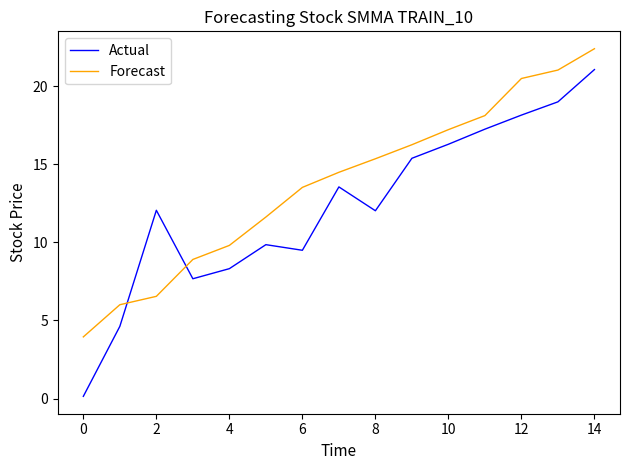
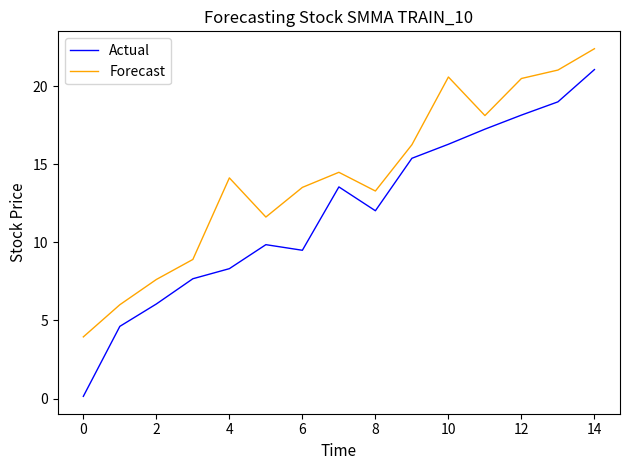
  {
    "Actual": {
      "0": 0.1,
-     "2": 12.0,
+     "2": 6.1,
      "4": 8.3,
      "6": 9.5,
      "8": 12.0,
      "10": 16.3,
      "12": 18.1,
      "14": 21.1
    },
    "Forecast": {
      "0": 3.9,
-     "2": 6.5,
-     "4": 9.8,
+     "2": 7.6,
+     "4": 14.1,
      "6": 13.5,
-     "8": 15.3,
-     "10": 17.2,
+     "8": 13.3,
+     "10": 20.6,
      "12": 20.5,
      "14": 22.4
    }
  }
